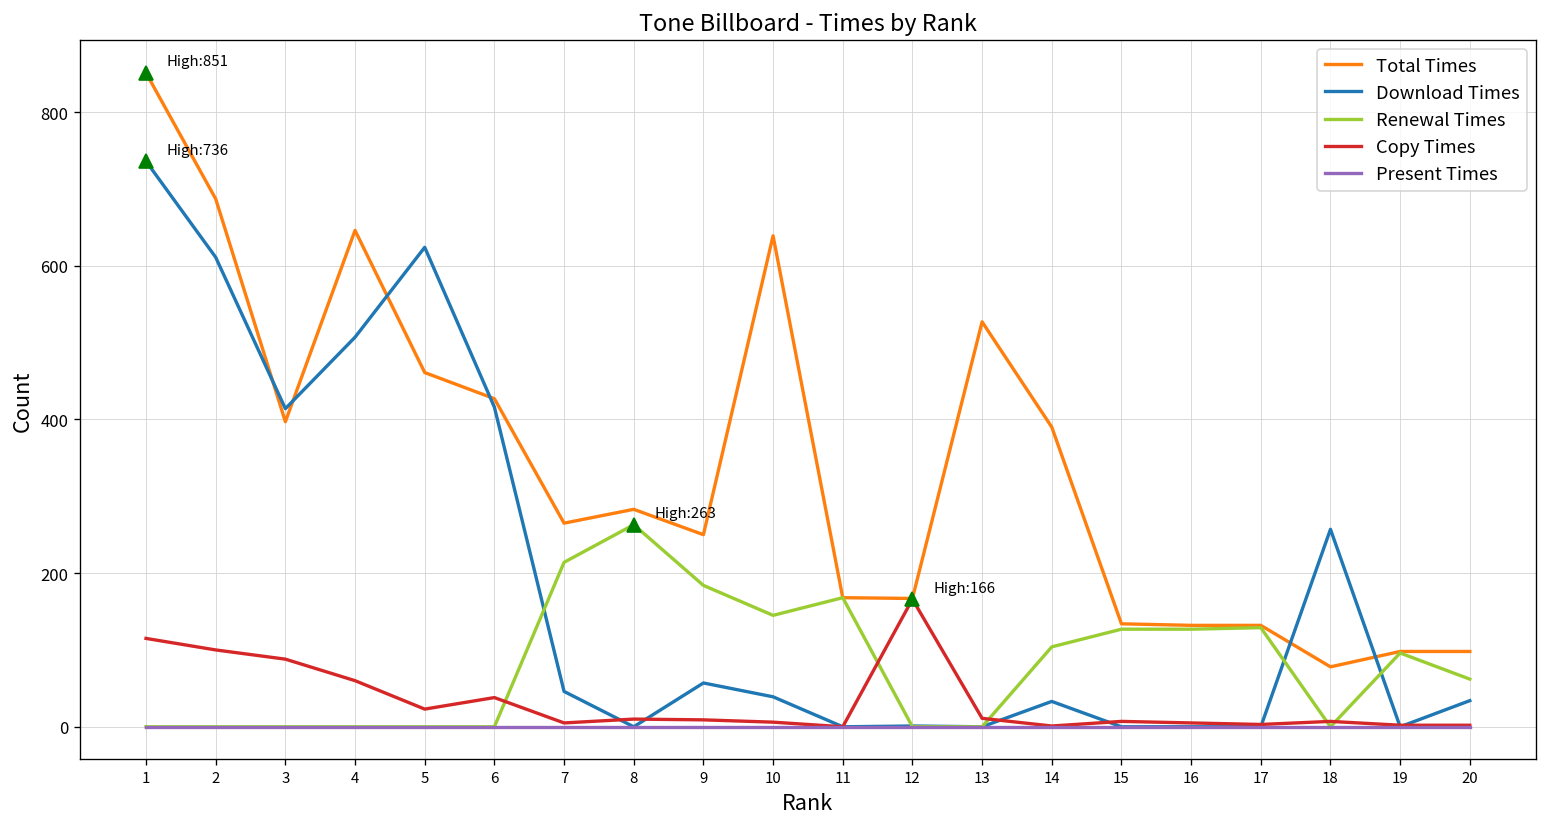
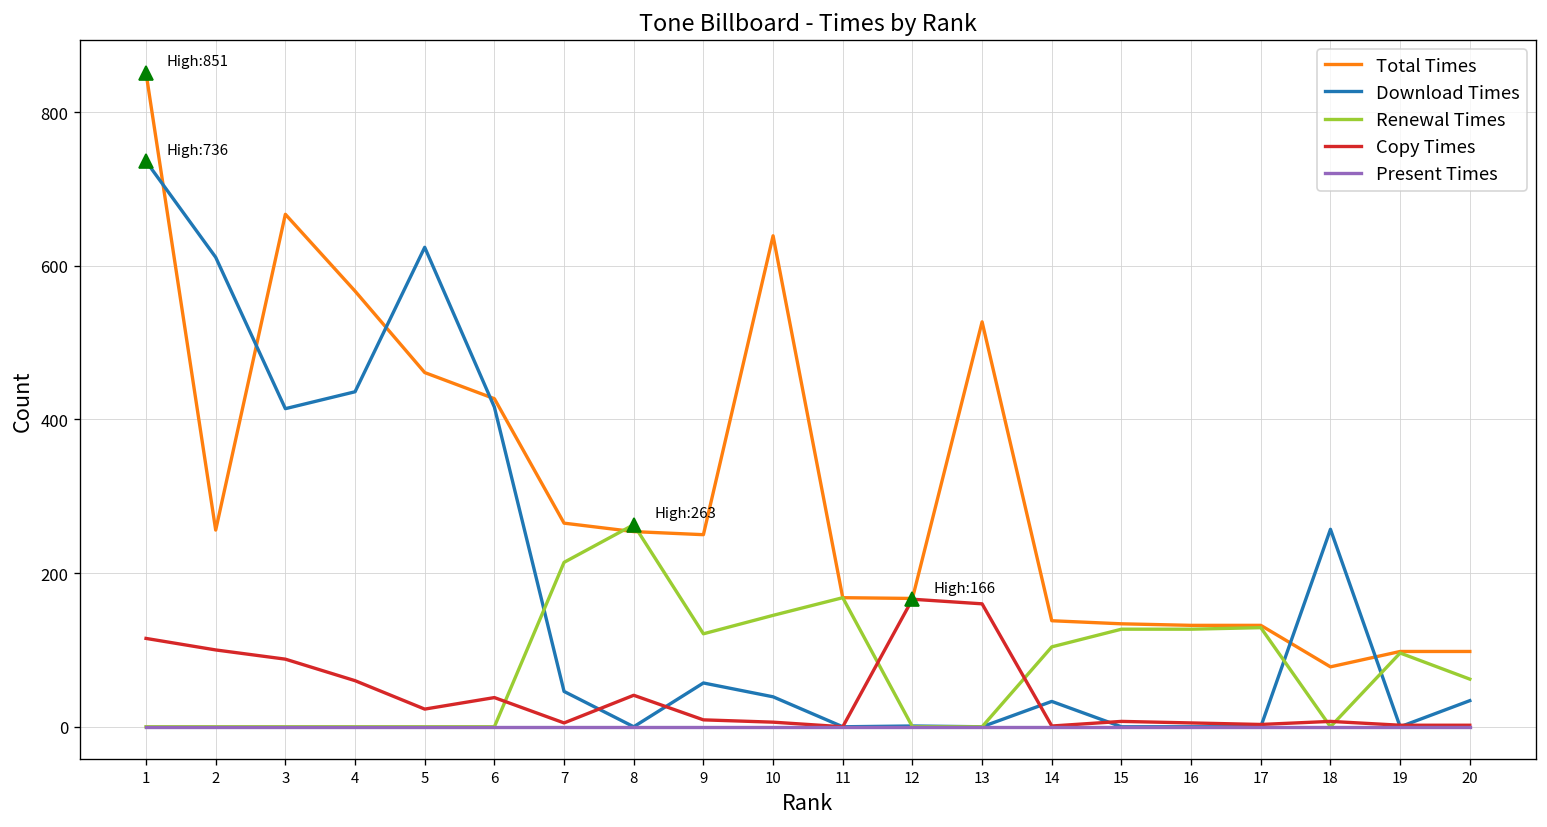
  {
    "Total Times": {
-     "2": 690,
-     "3": 400,
-     "4": 650,
+     "2": 260,
+     "3": 670,
+     "4": 570,
      "5": 460,
      "6": 430,
      "7": 270,
-     "8": 280,
+     "8": 250,
      "10": 640,
      "13": 530,
-     "14": 390,
+     "14": 140,
      "15": 130,
      "16": 130,
      "18": 80,
      "20": 100
    },
    "Download Times": {
      "2": 610,
      "3": 410,
-     "4": 510,
+     "4": 440,
      "5": 620,
      "6": 420,
      "7": 50,
      "9": 60,
      "10": 40,
      "14": 30,
      "18": 260,
      "20": 30
    },
    "Renewal Times": {
      "7": 210,
-     "9": 180,
+     "9": 120,
      "10": 150,
      "14": 100,
      "15": 130,
      "16": 130,
      "20": 60
    },
    "Copy Times": {
      "1": 120,
      "2": 100,
      "3": 90,
      "4": 60,
      "5": 20,
      "6": 40,
      "7": 10,
-     "8": 10,
+     "8": 40,
      "9": 10,
      "10": 10,
-     "13": 10,
+     "13": 160,
      "15": 10,
      "16": 10,
      "18": 10
    },
    "Present Times": {
      "7": 0,
      "9": 0,
      "10": 0
    }
  }
